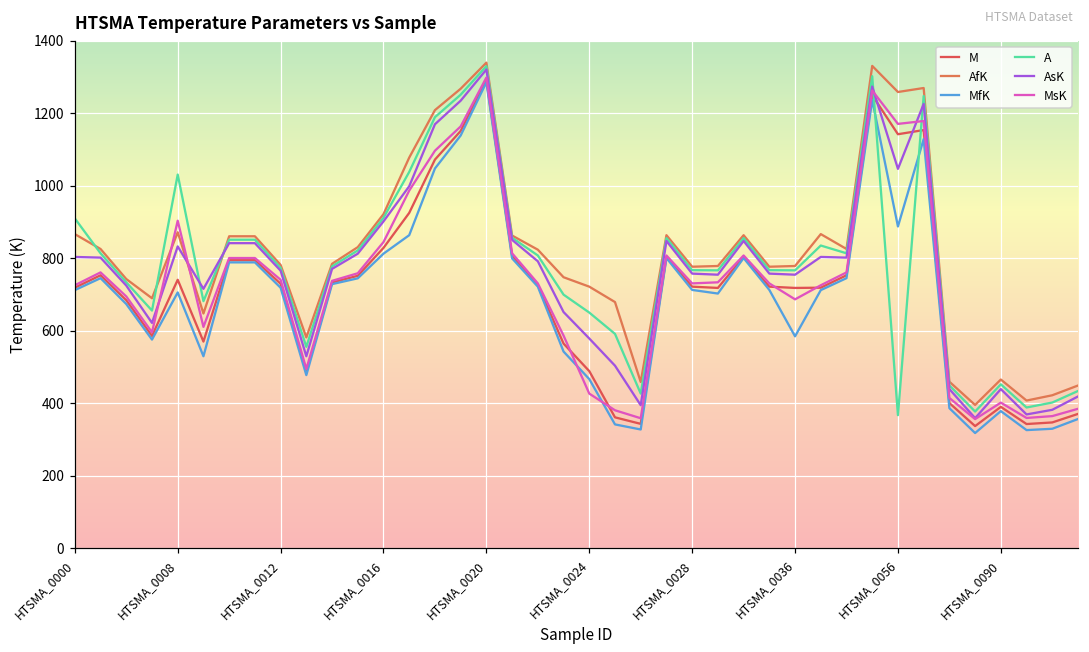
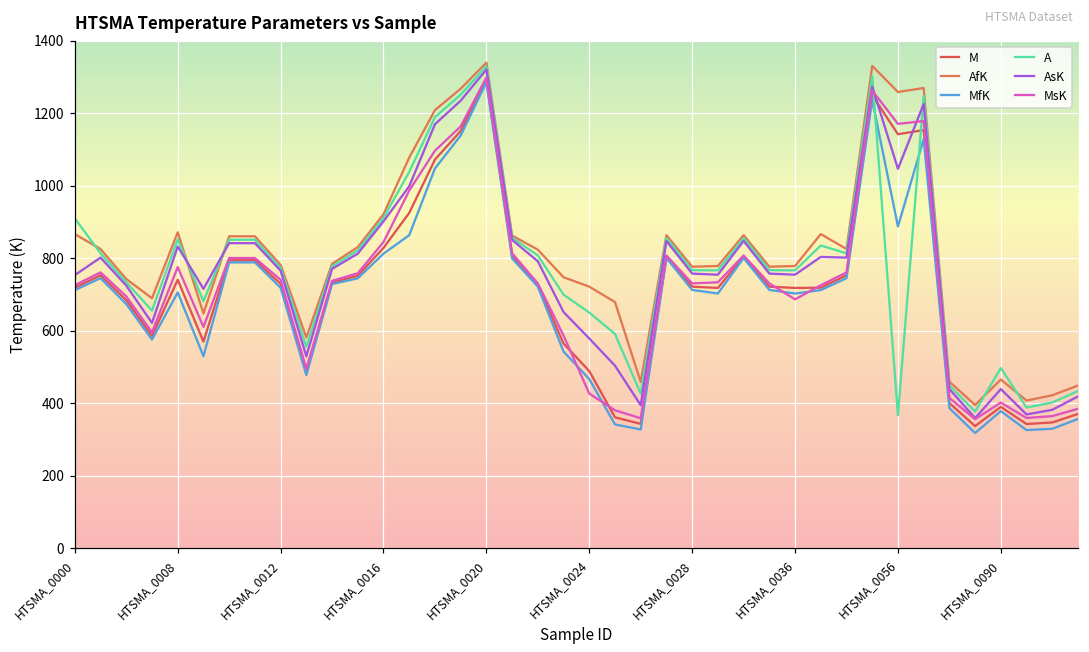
  {
    "MfK": {
      "HTSMA_0008": 710,
      "HTSMA_0012": 720,
      "HTSMA_0016": 810,
      "HTSMA_0024": 470,
      "HTSMA_0028": 710,
-     "HTSMA_0036": 580,
+     "HTSMA_0036": 700,
      "HTSMA_0056": 890,
      "HTSMA_0090": 380
    },
    "A": {
      "HTSMA_0000": 910,
-     "HTSMA_0008": 1030,
+     "HTSMA_0008": 850,
      "HTSMA_0012": 770,
      "HTSMA_0016": 910,
      "HTSMA_0020": 1330,
      "HTSMA_0024": 650,
      "HTSMA_0028": 770,
      "HTSMA_0036": 770,
      "HTSMA_0056": 370,
-     "HTSMA_0090": 450
+     "HTSMA_0090": 500
    },
    "AsK": {
-     "HTSMA_0000": 800,
+     "HTSMA_0000": 750,
      "HTSMA_0008": 830,
      "HTSMA_0012": 770,
      "HTSMA_0016": 900,
      "HTSMA_0020": 1320,
      "HTSMA_0024": 580,
      "HTSMA_0028": 760,
      "HTSMA_0036": 750,
      "HTSMA_0056": 1050,
      "HTSMA_0090": 440
    },
    "MsK": {
-     "HTSMA_0008": 900,
+     "HTSMA_0008": 780,
      "HTSMA_0012": 740,
      "HTSMA_0016": 840,
      "HTSMA_0024": 430,
      "HTSMA_0028": 730,
      "HTSMA_0036": 690,
      "HTSMA_0056": 1170,
      "HTSMA_0090": 400
    }
  }
